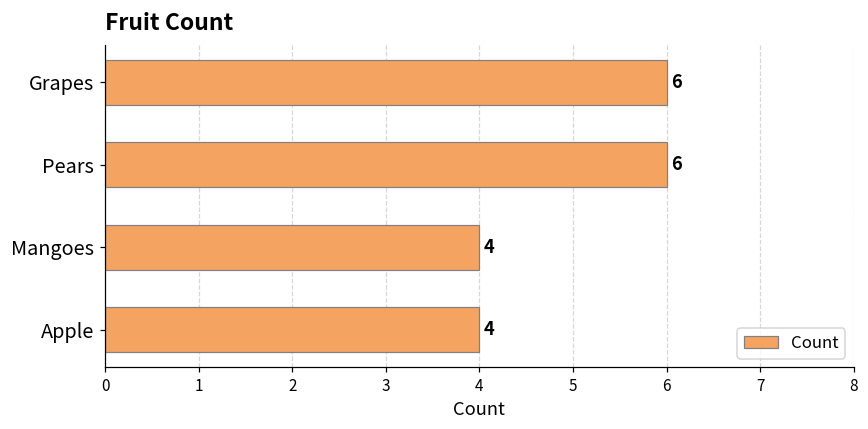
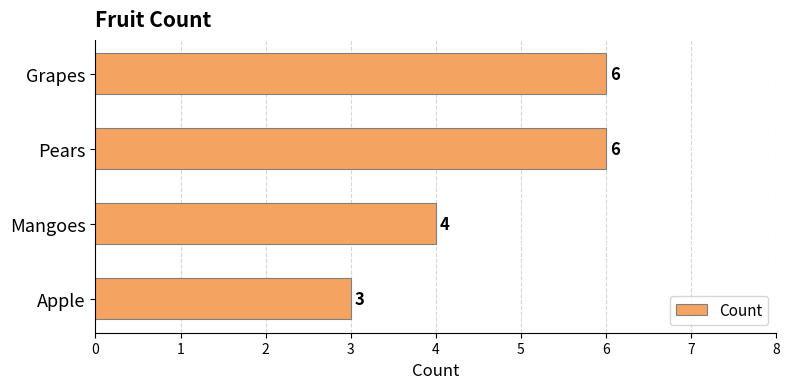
  {
    "Grapes": 6,
    "Pears": 6,
    "Mangoes": 4,
-   "Apple": 4
+   "Apple": 3
  }
